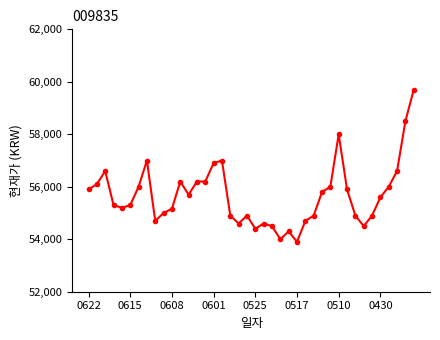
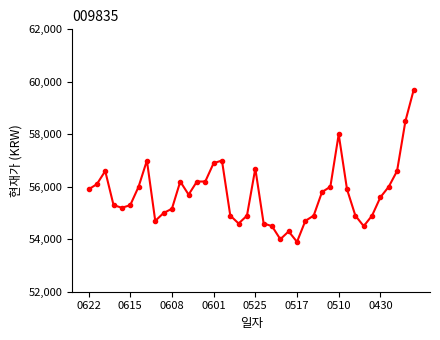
  {
    "0622": "55,900",
    "0615": "55,300",
    "0608": "55,200",
    "0601": "56,900",
-   "0525": "54,400",
+   "0525": "56,700",
    "0517": "53,900",
    "0510": "58,000",
    "0430": "55,600"
  }
